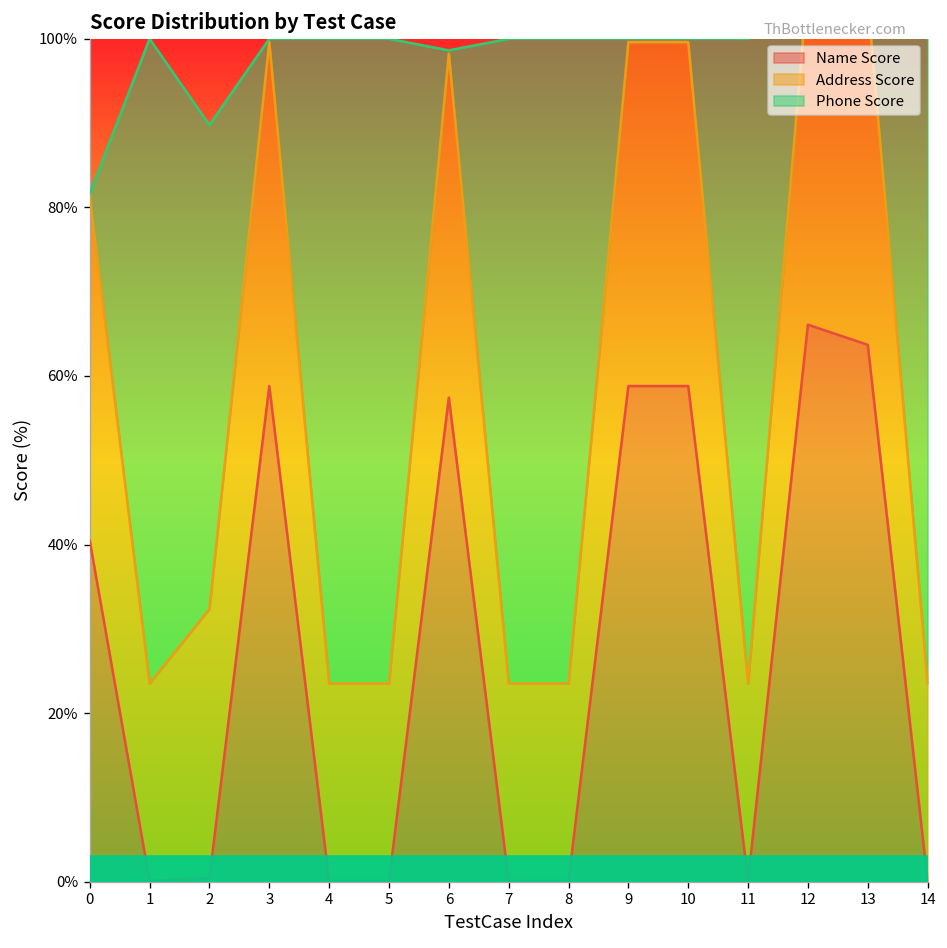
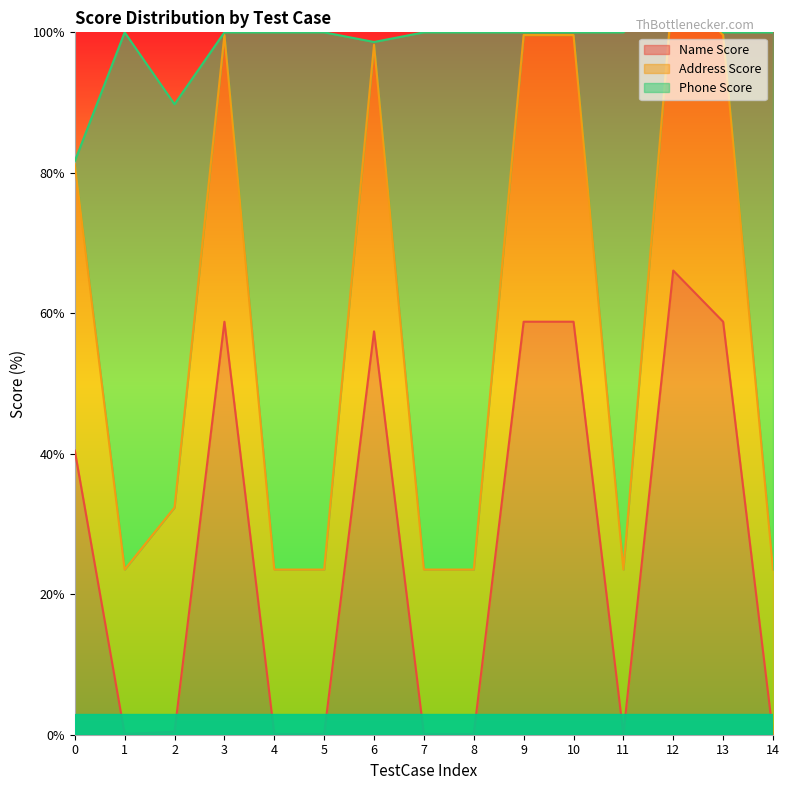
  {
    "Name Score": {
      "0": "40%",
      "3": "59%",
      "6": "57%",
      "9": "59%",
      "10": "59%",
      "12": "66%",
-     "13": "64%"
+     "13": "59%"
    },
    "Address Score": {
      "0": "41%",
      "1": "23%",
      "2": "32%",
      "3": "41%",
      "4": "23%",
      "5": "23%",
      "6": "41%",
      "7": "23%",
      "8": "23%",
      "9": "41%",
      "10": "41%",
      "11": "23%",
      "14": "23%"
    },
    "Phone Score": {
      "0": "0%",
      "1": "76%",
      "2": "57%",
      "3": "0%",
      "4": "76%",
      "5": "76%",
      "6": "0%",
      "7": "76%",
      "8": "76%",
      "9": "0%",
      "10": "0%",
      "11": "76%",
      "14": "76%"
    }
  }
